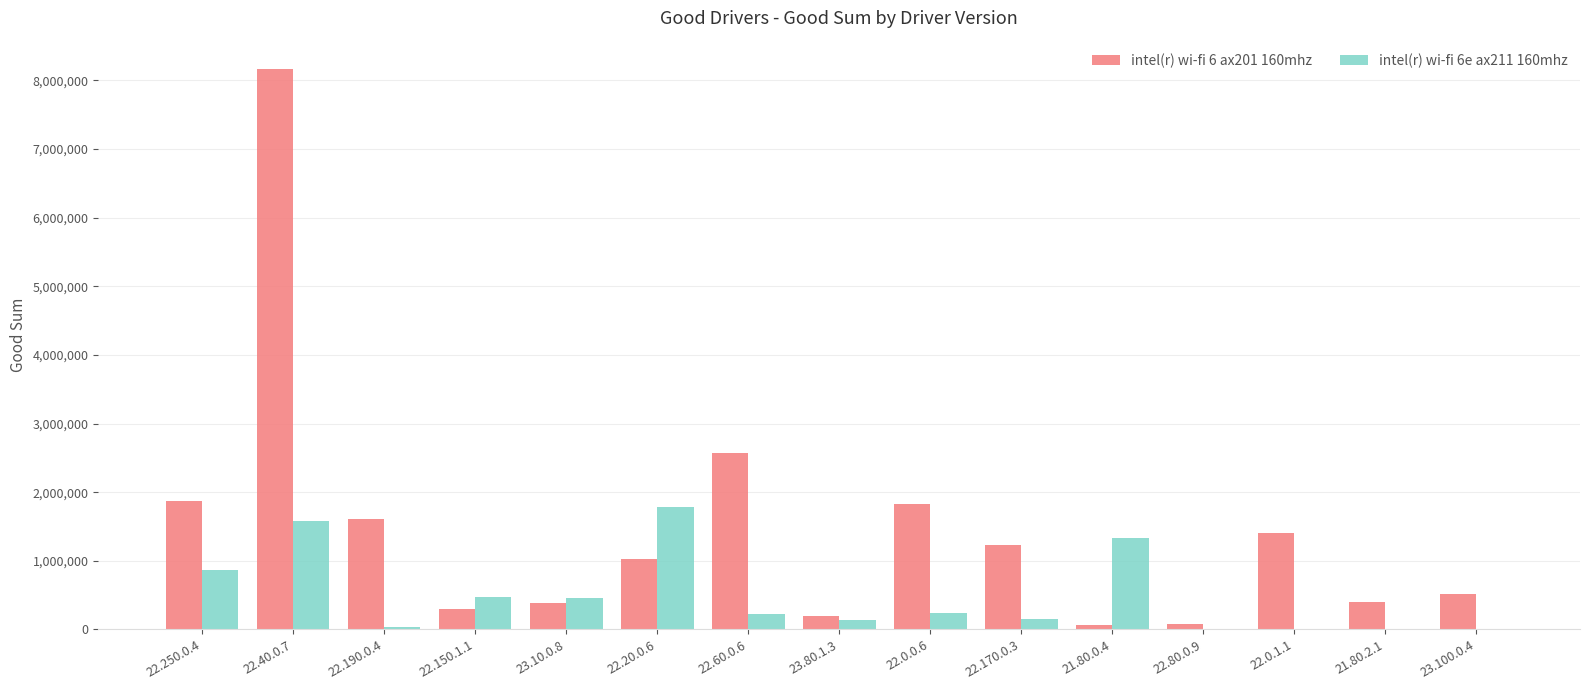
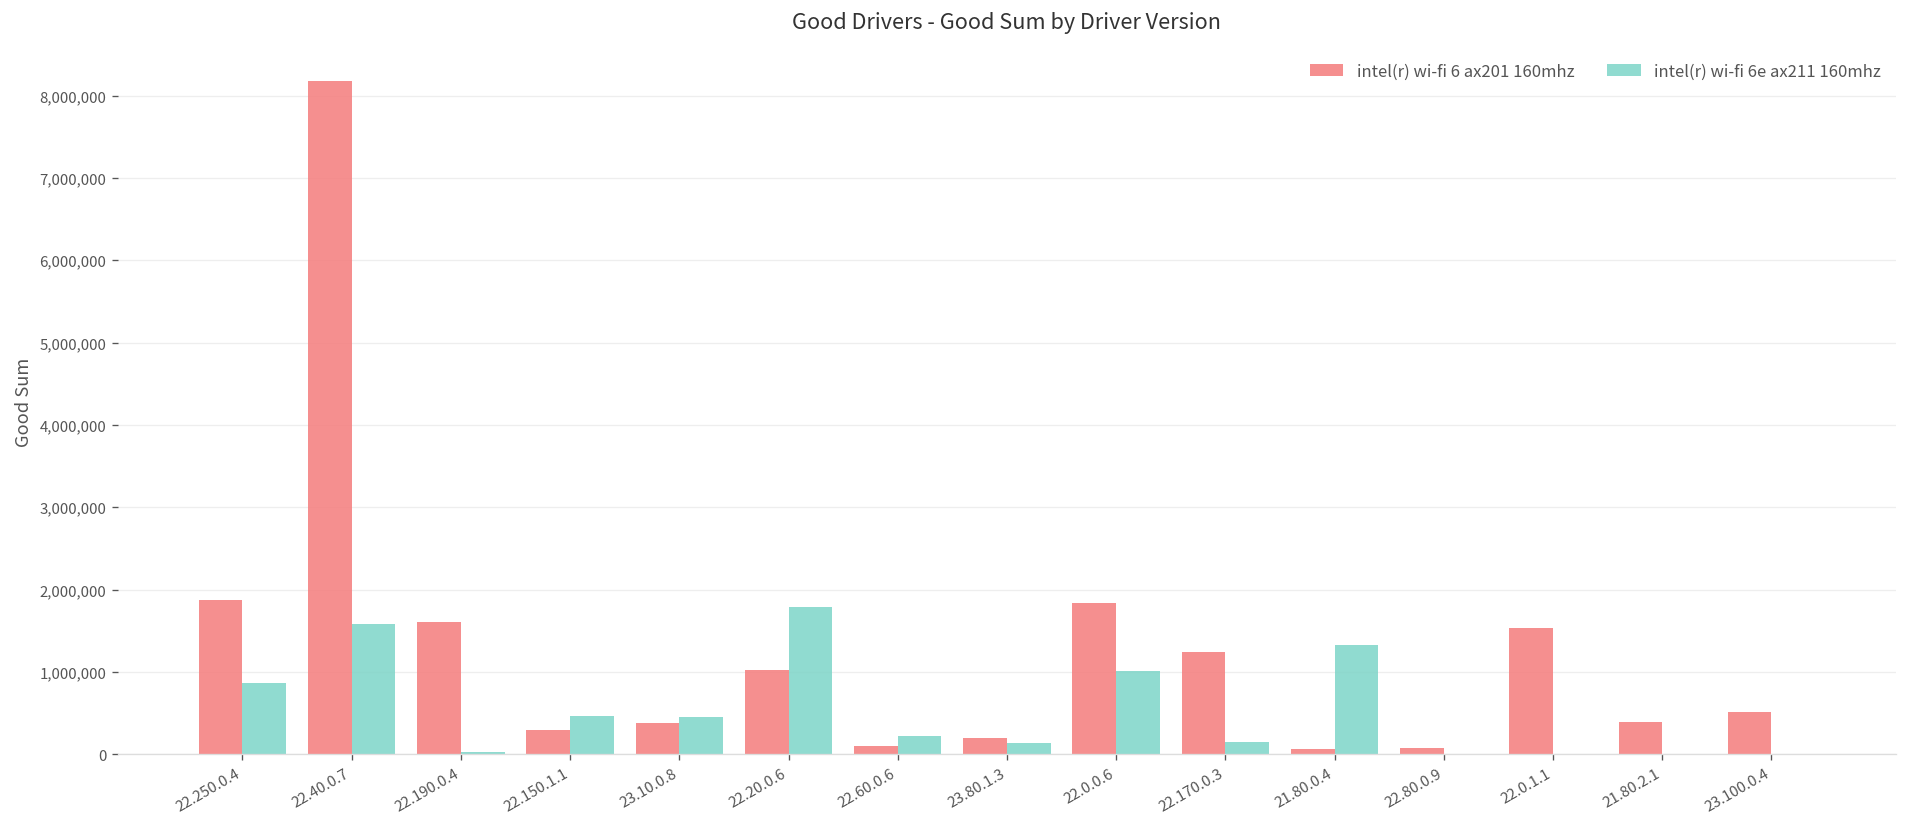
  {
    "intel(r) wi-fi 6 ax201 160mhz": {
      "22.250.0.4": "1,900,000",
      "22.40.0.7": "8,200,000",
      "22.190.0.4": "1,600,000",
      "22.150.1.1": "300,000",
      "23.10.0.8": "400,000",
      "22.20.0.6": "1,000,000",
-     "22.60.0.6": "2,600,000",
+     "22.60.0.6": "100,000",
      "23.80.1.3": "200,000",
      "22.0.0.6": "1,800,000",
      "22.170.0.3": "1,200,000",
      "21.80.0.4": "100,000",
      "22.80.0.9": "100,000",
-     "22.0.1.1": "1,400,000",
+     "22.0.1.1": "1,500,000",
      "21.80.2.1": "400,000",
      "23.100.0.4": "500,000"
    },
    "intel(r) wi-fi 6e ax211 160mhz": {
      "22.250.0.4": "900,000",
      "22.40.0.7": "1,600,000",
      "22.150.1.1": "500,000",
      "23.10.0.8": "500,000",
      "22.20.0.6": "1,800,000",
      "22.60.0.6": "200,000",
      "23.80.1.3": "100,000",
-     "22.0.0.6": "200,000",
+     "22.0.0.6": "1,000,000",
      "22.170.0.3": "200,000",
      "21.80.0.4": "1,300,000",
      "22.80.0.9": "0",
      "22.0.1.1": "0",
      "21.80.2.1": "0",
      "23.100.0.4": "0"
    }
  }
